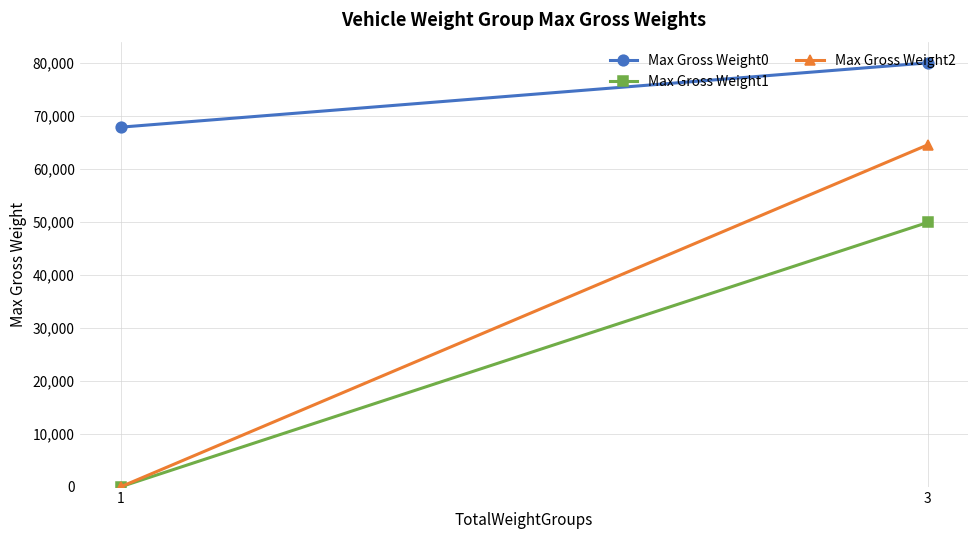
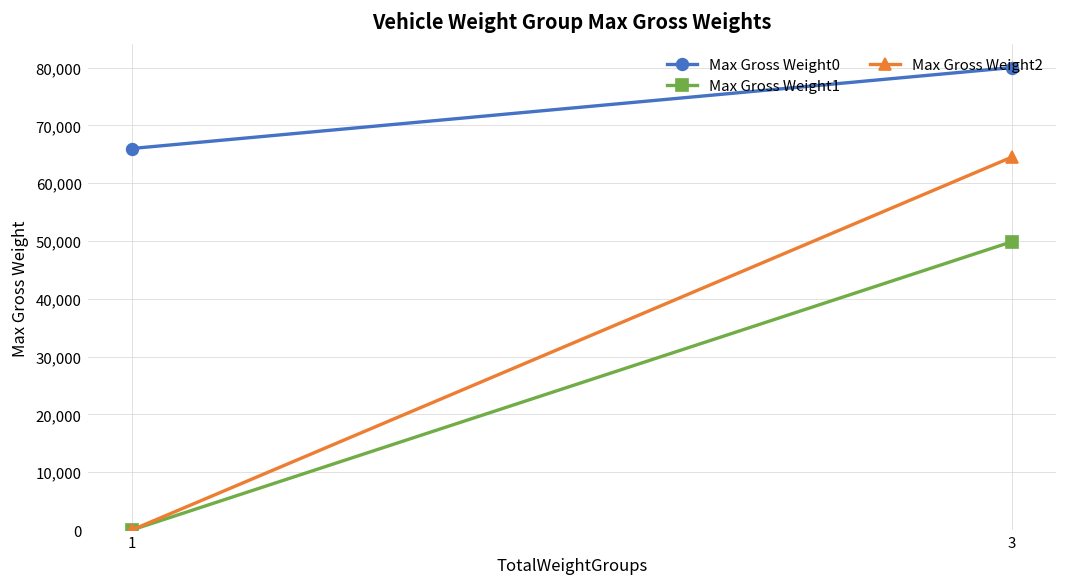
  {
    "Max Gross Weight0": {
-     "1": "68,000",
+     "1": "66,000",
      "3": "80,000"
    },
    "Max Gross Weight1": {
      "3": "50,000"
    },
    "Max Gross Weight2": {
      "3": "65,000"
    }
  }
